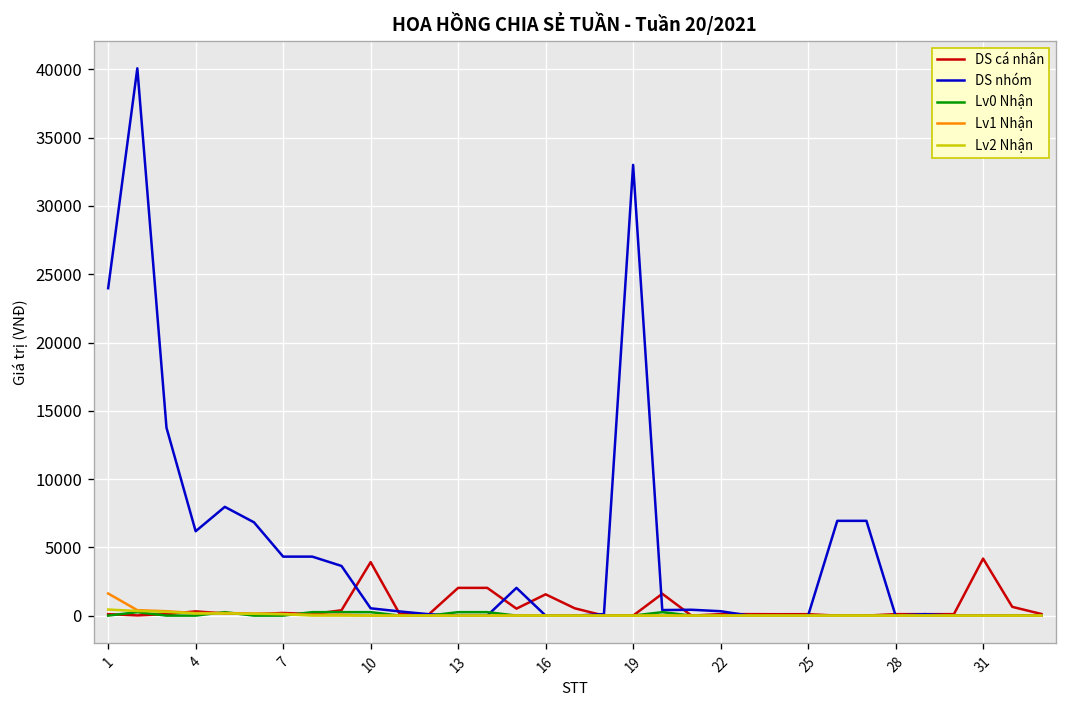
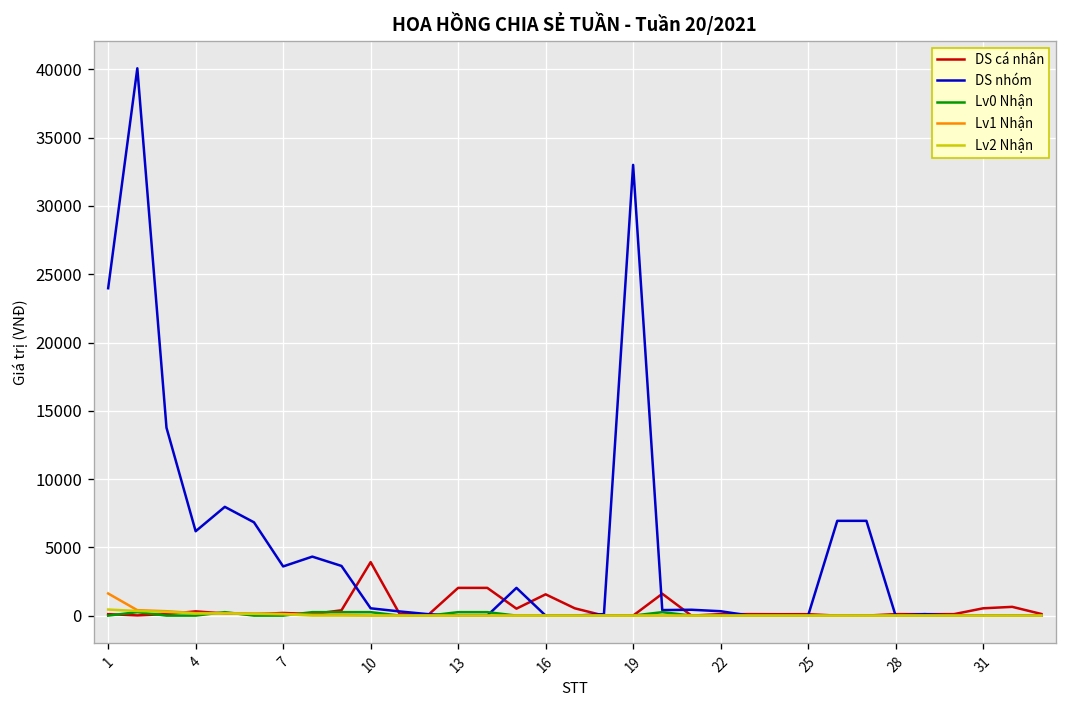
  {
    "DS cá nhân": {
      "10": 3900,
      "13": 2000,
      "16": 1600,
-     "31": 4200
+     "31": 500
    },
    "DS nhóm": {
      "1": 24000,
      "4": 6200,
-     "7": 4300,
+     "7": 3600,
      "10": 500,
      "19": 33000
    },
    "Lv0 Nhận": {
      "10": 300,
      "13": 300
    },
    "Lv1 Nhận": {
      "1": 1600
    },
    "Lv2 Nhận": {
      "1": 400
    }
  }
